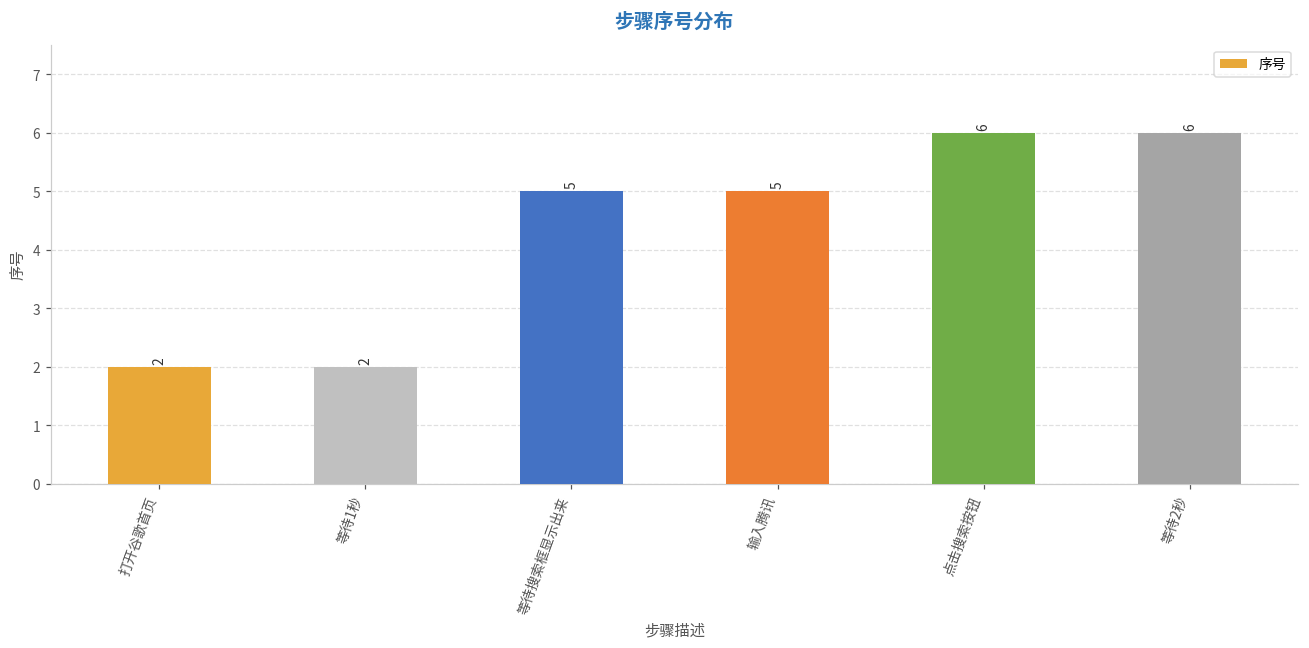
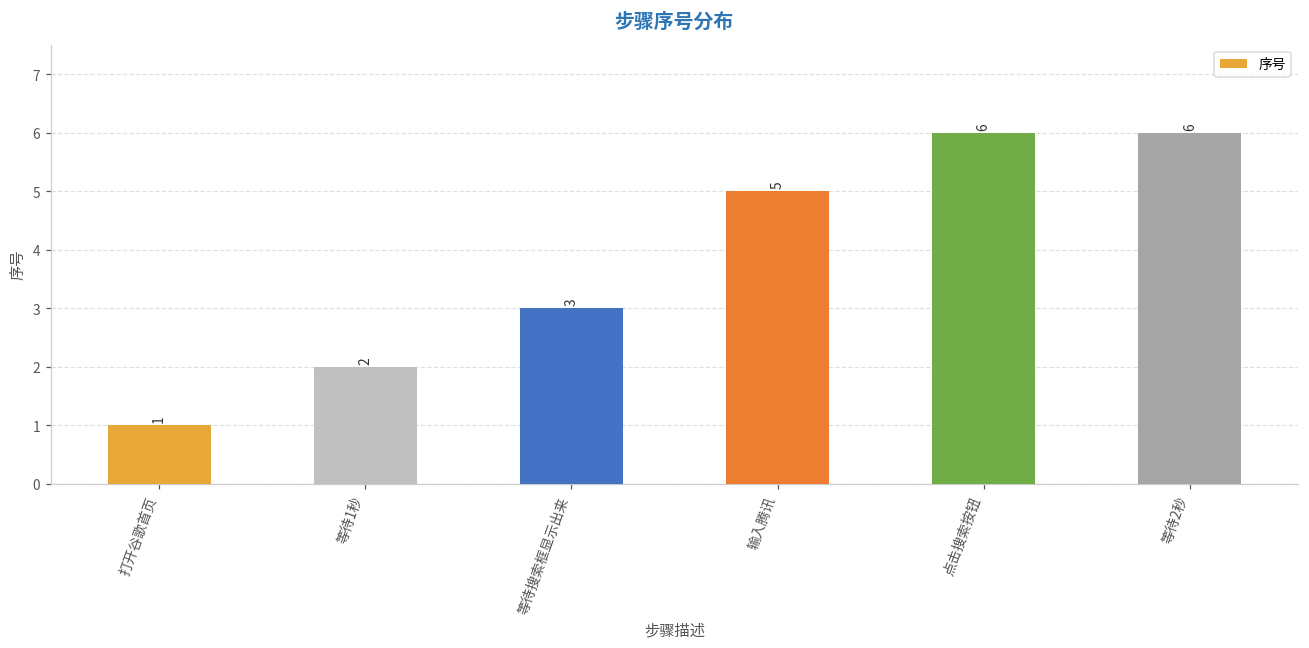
  {
-   "打开谷歌首页": 2,
+   "打开谷歌首页": 1,
    "等待1秒": 2,
-   "等待搜索框显示出来": 5,
+   "等待搜索框显示出来": 3,
    "输入腾讯": 5,
    "点击搜索按钮": 6,
    "等待2秒": 6
  }
